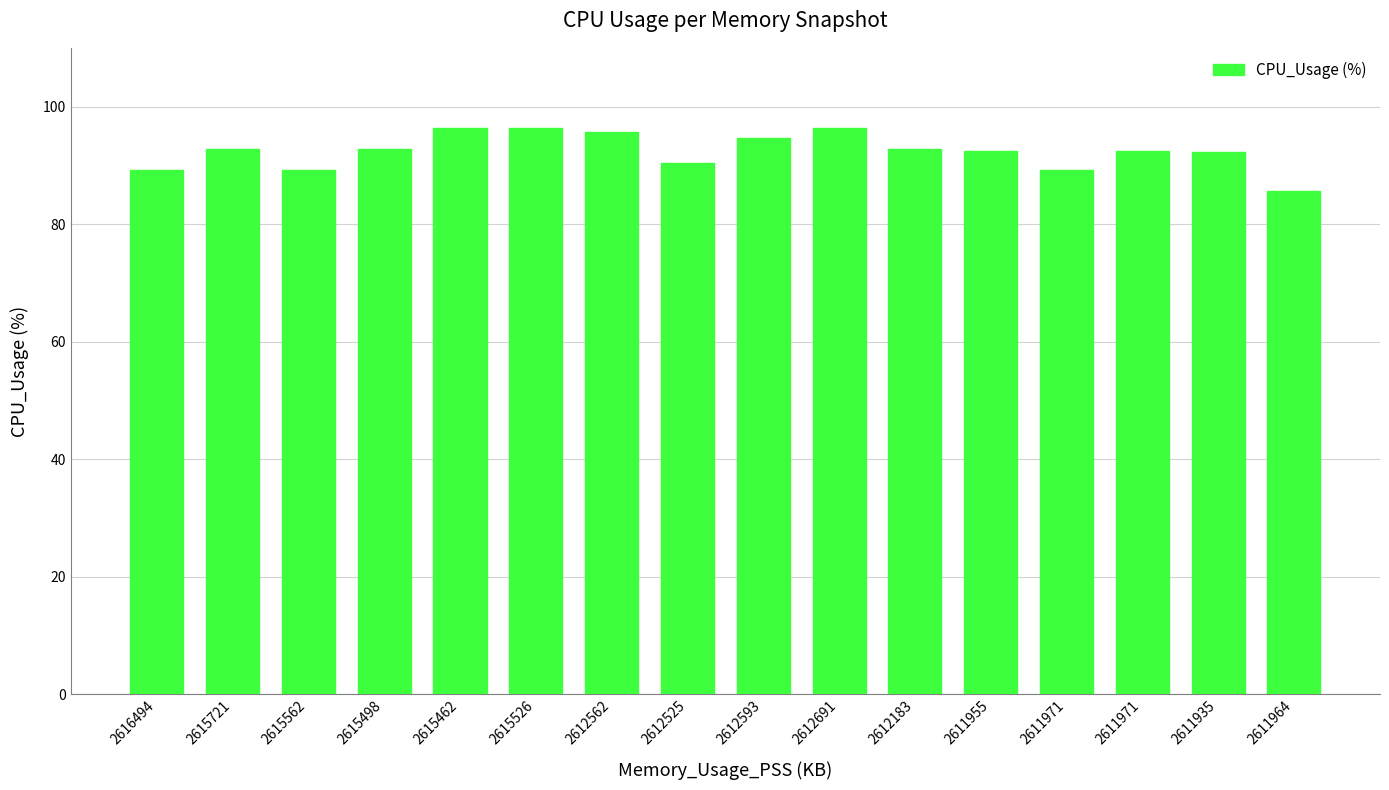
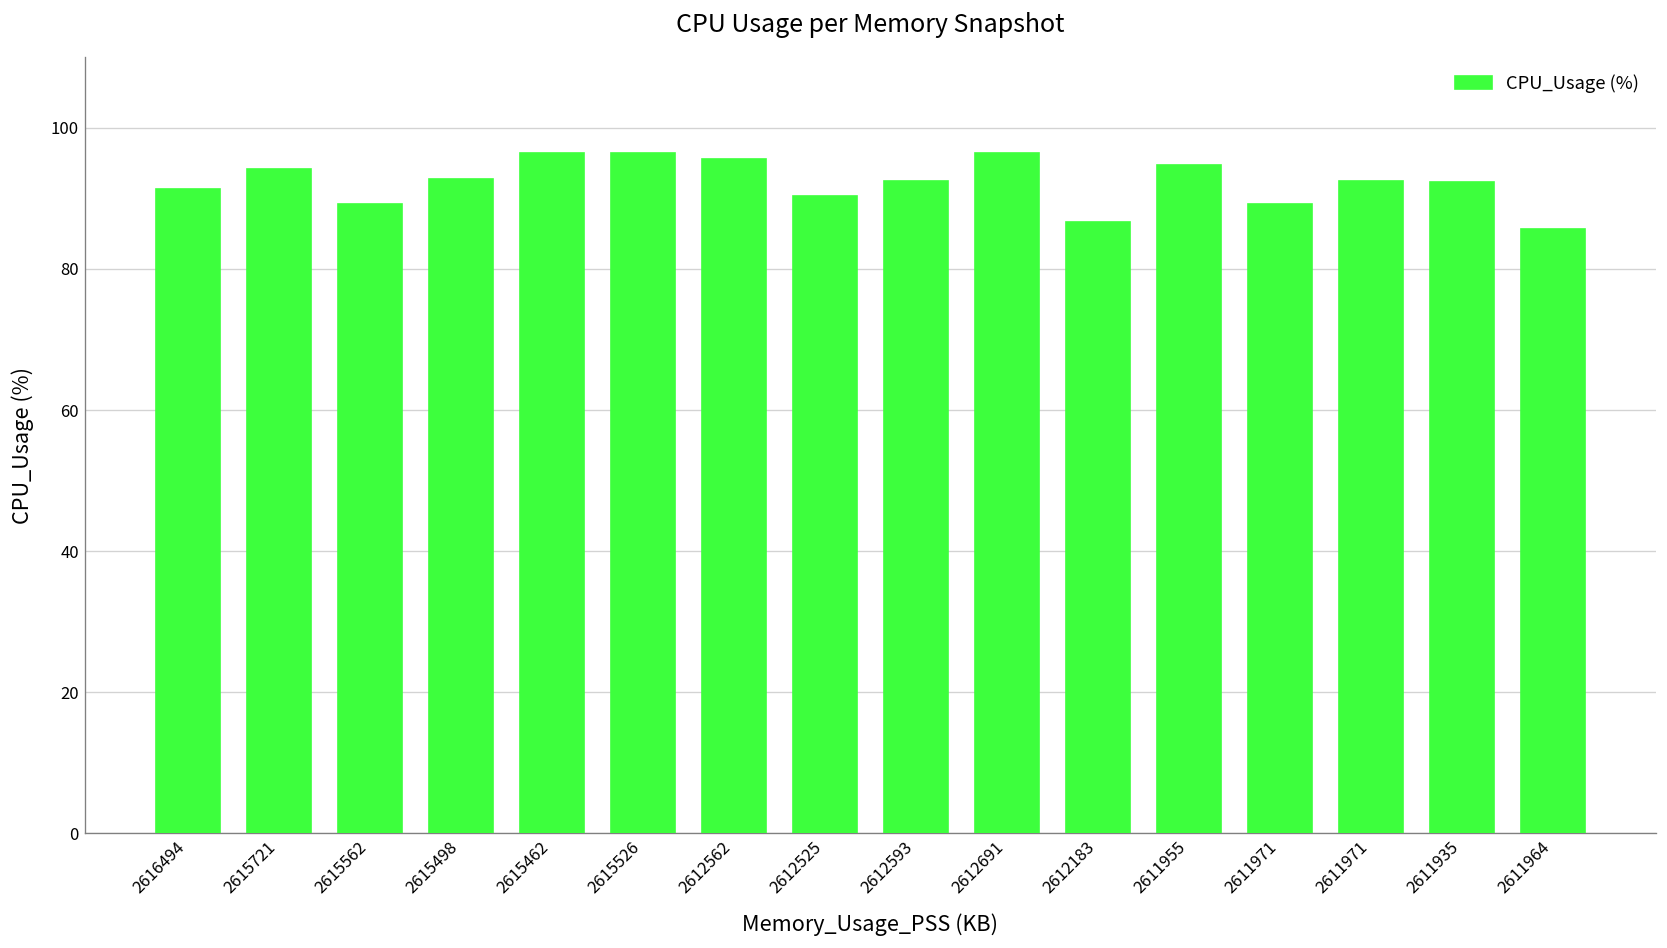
  {
-   "2616494": 89,
-   "2615721": 93,
+   "2616494": 91,
+   "2615721": 94,
    "2615562": 89,
    "2615498": 93,
    "2615462": 96,
    "2615526": 96,
    "2612562": 96,
    "2612525": 90,
-   "2612593": 95,
+   "2612593": 93,
    "2612691": 96,
-   "2612183": 93,
-   "2611955": 93,
+   "2612183": 87,
+   "2611955": 95,
    "2611935": 92,
    "2611964": 86
  }
